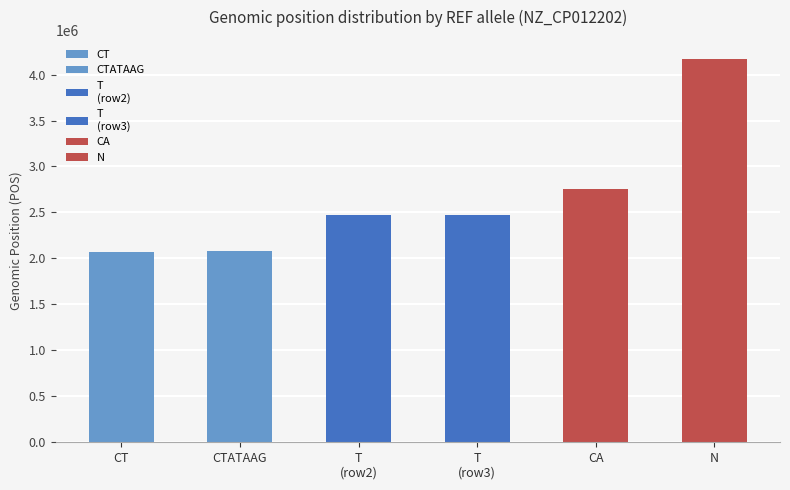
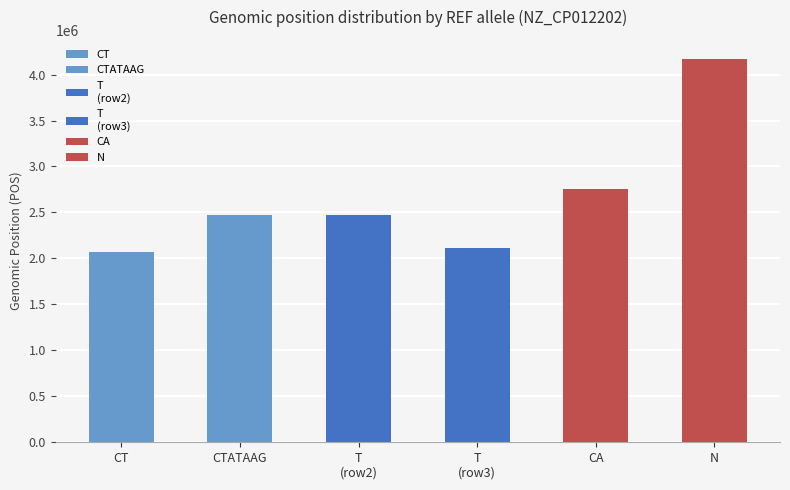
  {
    "CT": 2100000,
-   "CTATAAG": 2100000,
+   "CTATAAG": 2500000,
    "T (row2)": 2500000,
-   "T (row3)": 2500000,
+   "T (row3)": 2100000,
    "CA": 2800000,
    "N": 4200000
  }
